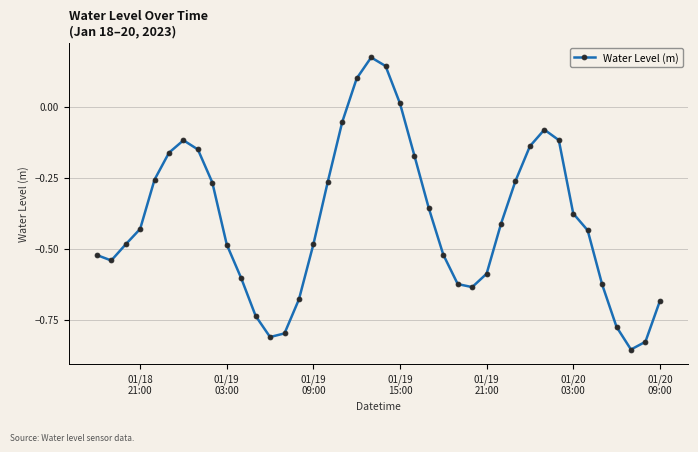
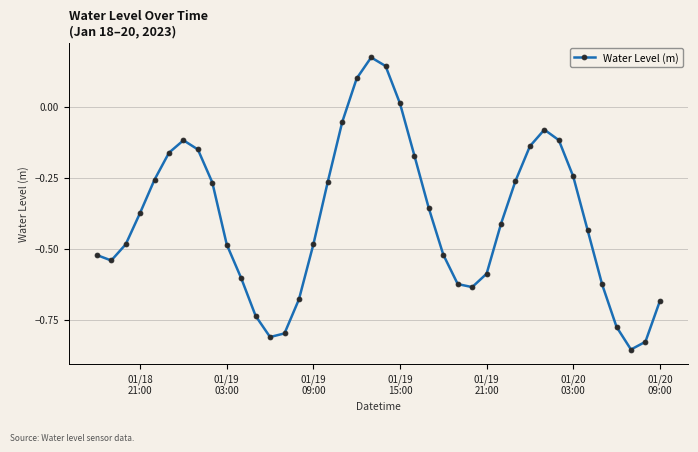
  {
-   "01/18 21:00": -0.43,
+   "01/18 21:00": -0.37,
    "01/19 03:00": -0.49,
    "01/19 09:00": -0.48,
    "01/19 15:00": 0.01,
    "01/19 21:00": -0.59,
-   "01/20 03:00": -0.38,
+   "01/20 03:00": -0.25,
    "01/20 09:00": -0.68
  }
